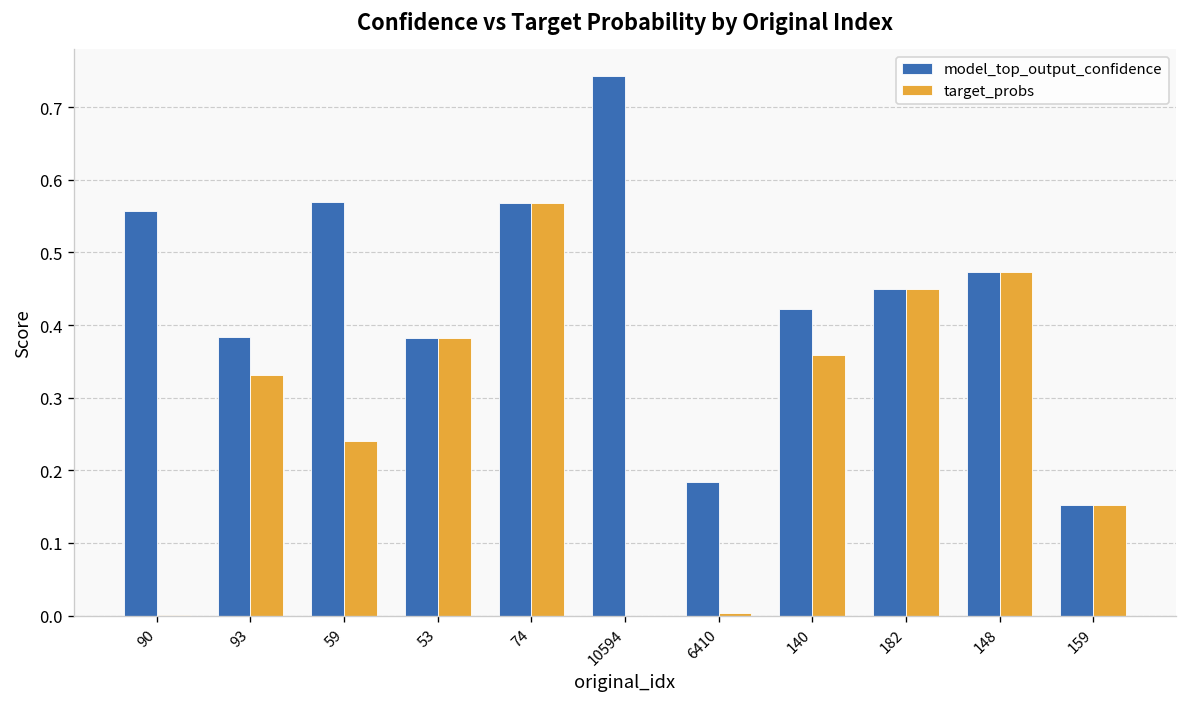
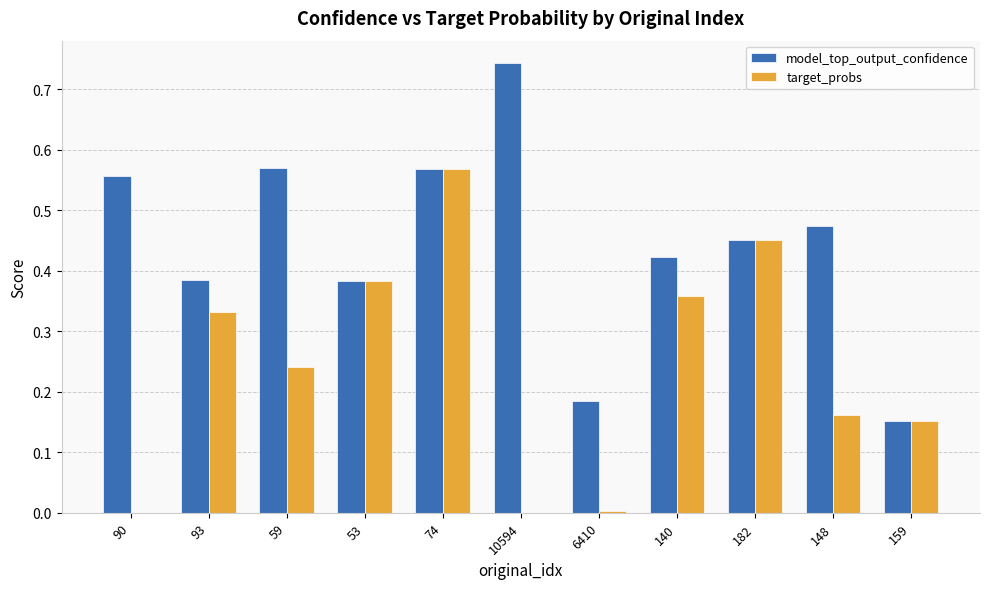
  {
    "model_top_output_confidence": {
      "90": 0.56,
      "93": 0.38,
      "59": 0.57,
      "53": 0.38,
      "74": 0.57,
      "10594": 0.74,
      "6410": 0.18,
      "140": 0.42,
      "182": 0.45,
      "148": 0.47,
      "159": 0.15
    },
    "target_probs": {
      "93": 0.33,
      "59": 0.24,
      "53": 0.38,
      "74": 0.57,
      "140": 0.36,
      "182": 0.45,
-     "148": 0.47,
+     "148": 0.16,
      "159": 0.15
    }
  }
